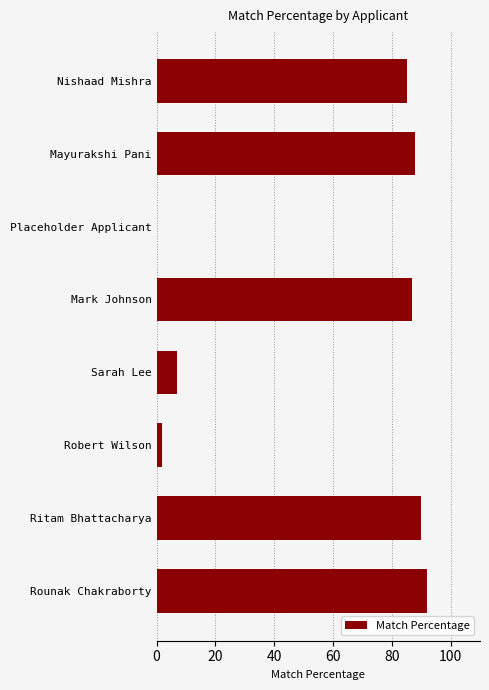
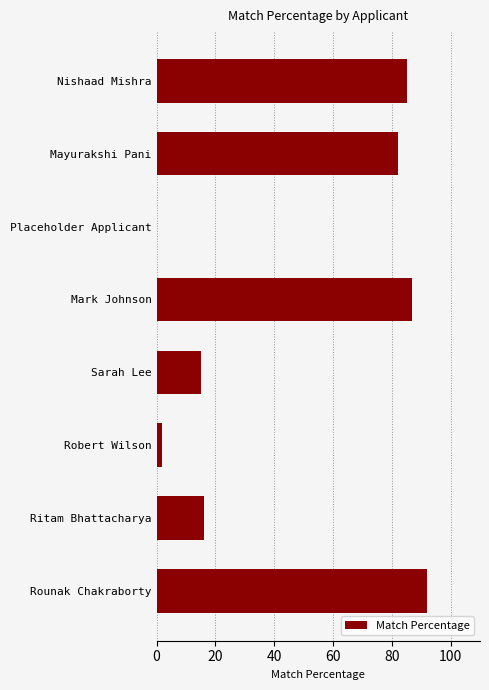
  {
    "Nishaad Mishra": 85,
-   "Mayurakshi Pani": 88,
+   "Mayurakshi Pani": 82,
    "Placeholder Applicant": 0,
    "Mark Johnson": 87,
-   "Sarah Lee": 7,
+   "Sarah Lee": 15,
    "Robert Wilson": 2,
-   "Ritam Bhattacharya": 90,
+   "Ritam Bhattacharya": 16,
    "Rounak Chakraborty": 92
  }
